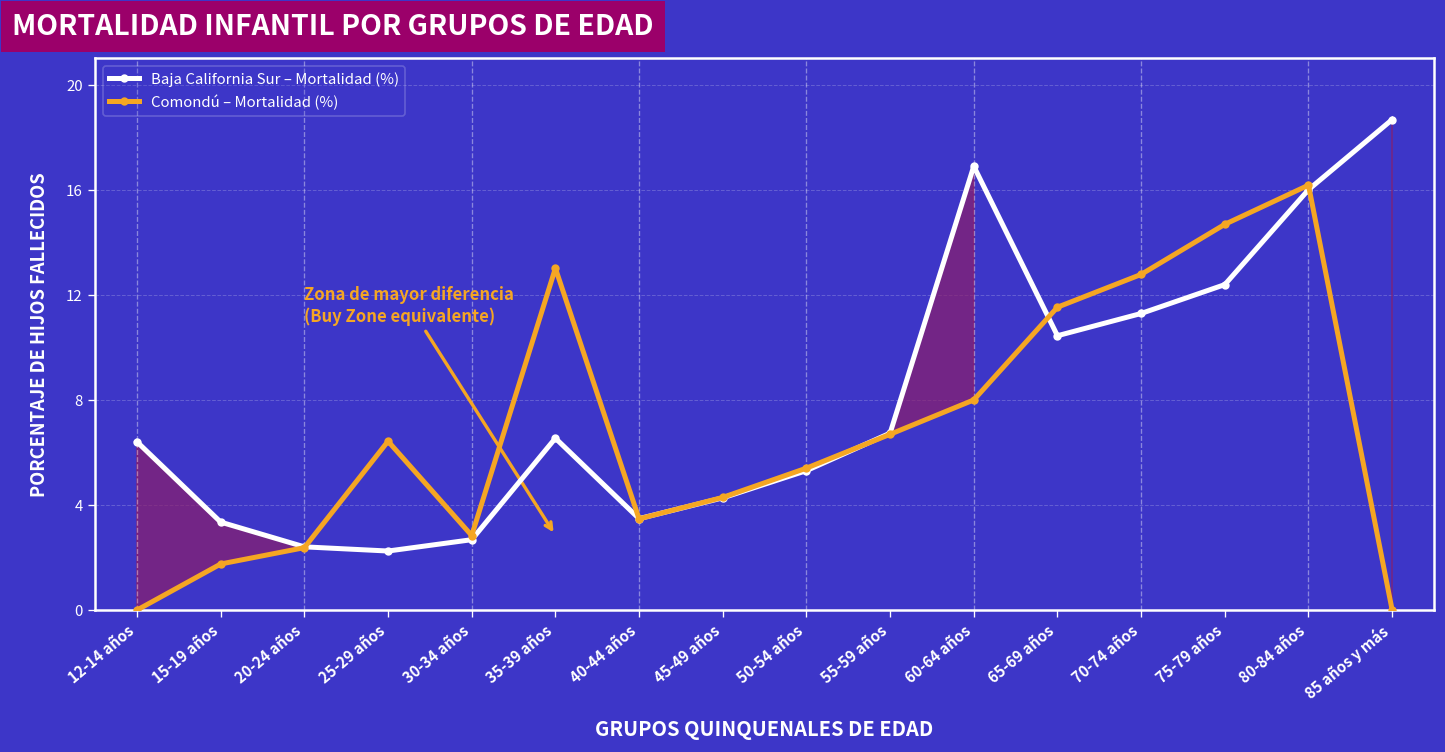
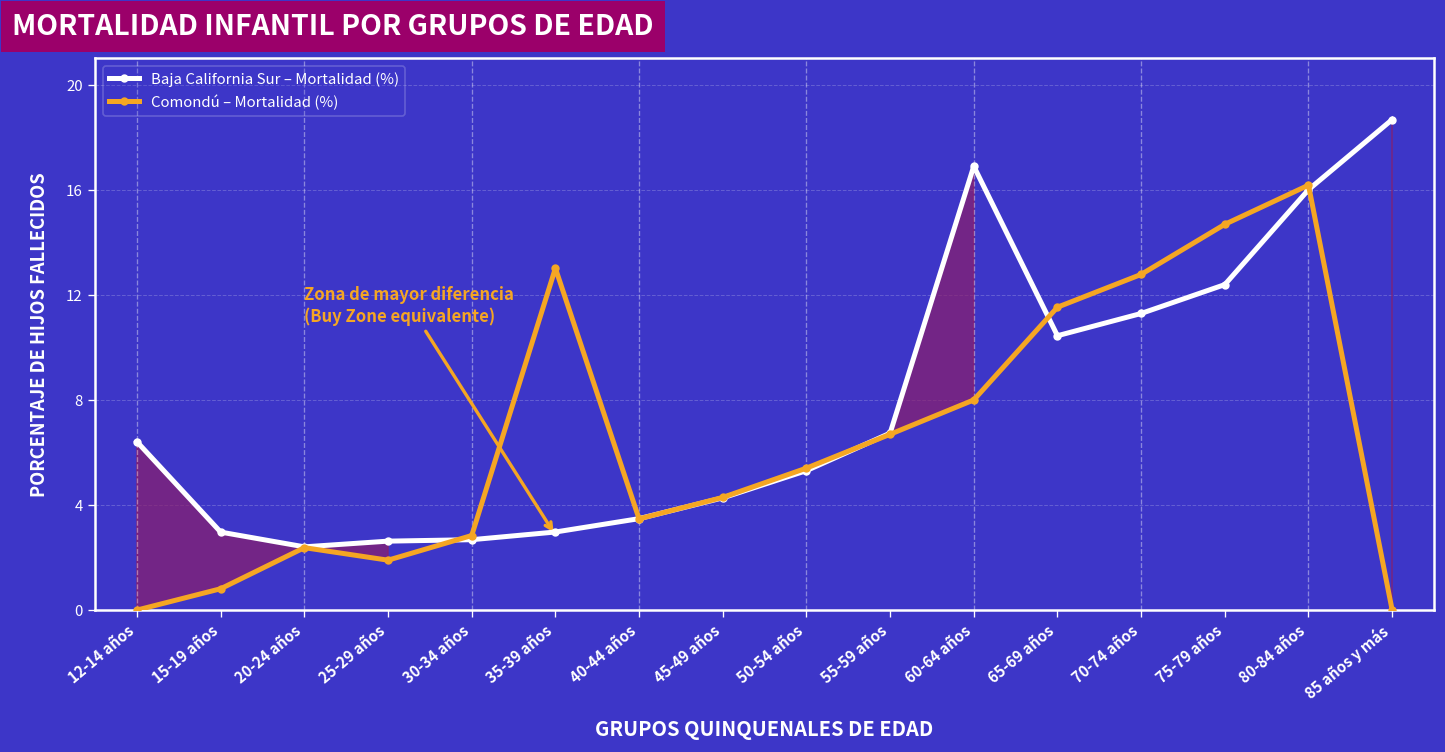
  {
    "Baja California Sur – Mortalidad (%)": {
      "12-14 años": 6.4,
-     "15-19 años": 3.3,
-     "25-29 años": 2.2,
+     "15-19 años": 3.0,
+     "25-29 años": 2.6,
      "30-34 años": 2.7,
-     "35-39 años": 6.5,
+     "35-39 años": 3.0,
      "60-64 años": 16.9,
      "65-69 años": 10.4,
      "70-74 años": 11.3,
      "75-79 años": 12.4,
      "80-84 años": 16.0,
      "85 años y más": 18.7
    },
    "Comondú – Mortalidad (%)": {
      "12-14 años": 0.0,
-     "15-19 años": 1.8,
-     "25-29 años": 6.4,
+     "15-19 años": 0.8,
+     "25-29 años": 1.9,
      "30-34 años": 2.8,
      "35-39 años": 13.0,
      "60-64 años": 8.0,
      "65-69 años": 11.5,
      "70-74 años": 12.8,
      "75-79 años": 14.7,
      "80-84 años": 16.2,
      "85 años y más": 0.0
    }
  }
